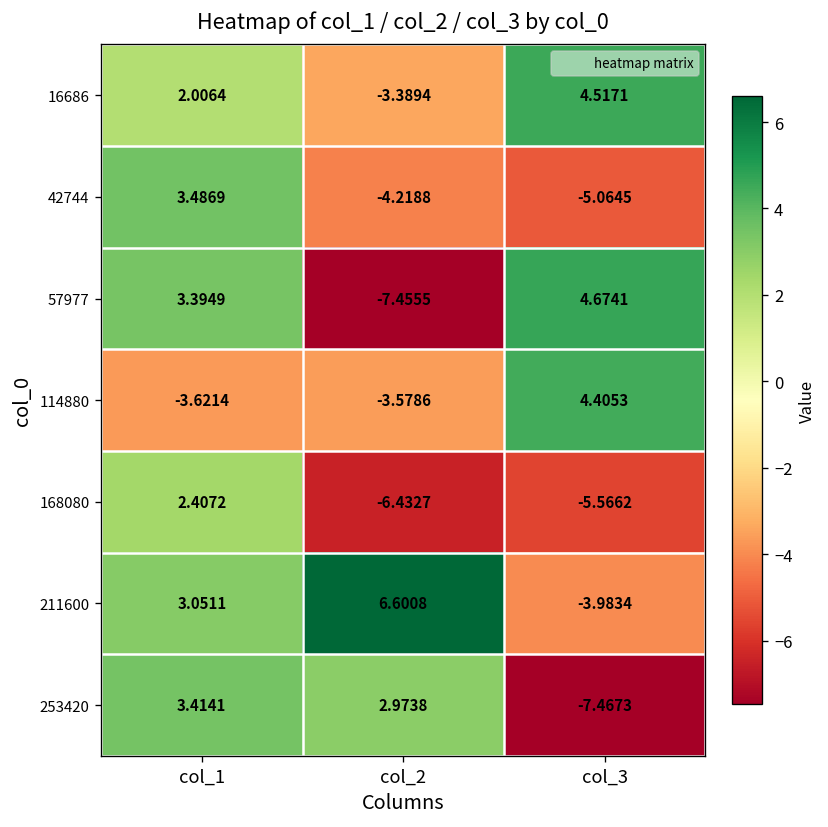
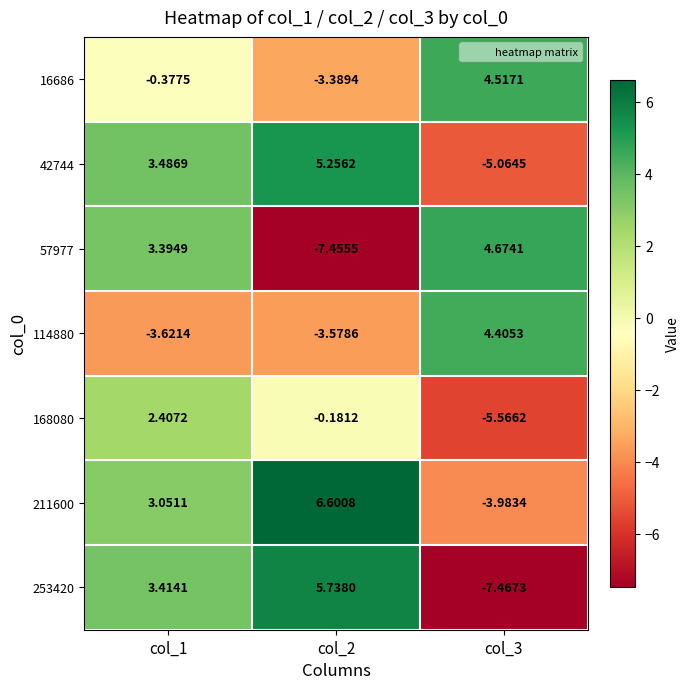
  {
    "16686": {
-     "col_1": 2.0064,
+     "col_1": -0.3775,
      "col_2": -3.3894,
      "col_3": 4.5171
    },
    "42744": {
      "col_1": 3.4869,
-     "col_2": -4.2188,
+     "col_2": 5.2562,
      "col_3": -5.0645
    },
    "57977": {
      "col_1": 3.3949,
      "col_2": -7.4555,
      "col_3": 4.6741
    },
    "114880": {
      "col_1": -3.6214,
      "col_2": -3.5786,
      "col_3": 4.4053
    },
    "168080": {
      "col_1": 2.4072,
-     "col_2": -6.4327,
+     "col_2": -0.1812,
      "col_3": -5.5662
    },
    "211600": {
      "col_1": 3.0511,
      "col_2": 6.6008,
      "col_3": -3.9834
    },
    "253420": {
      "col_1": 3.4141,
-     "col_2": 2.9738,
+     "col_2": 5.7380,
      "col_3": -7.4673
    }
  }
